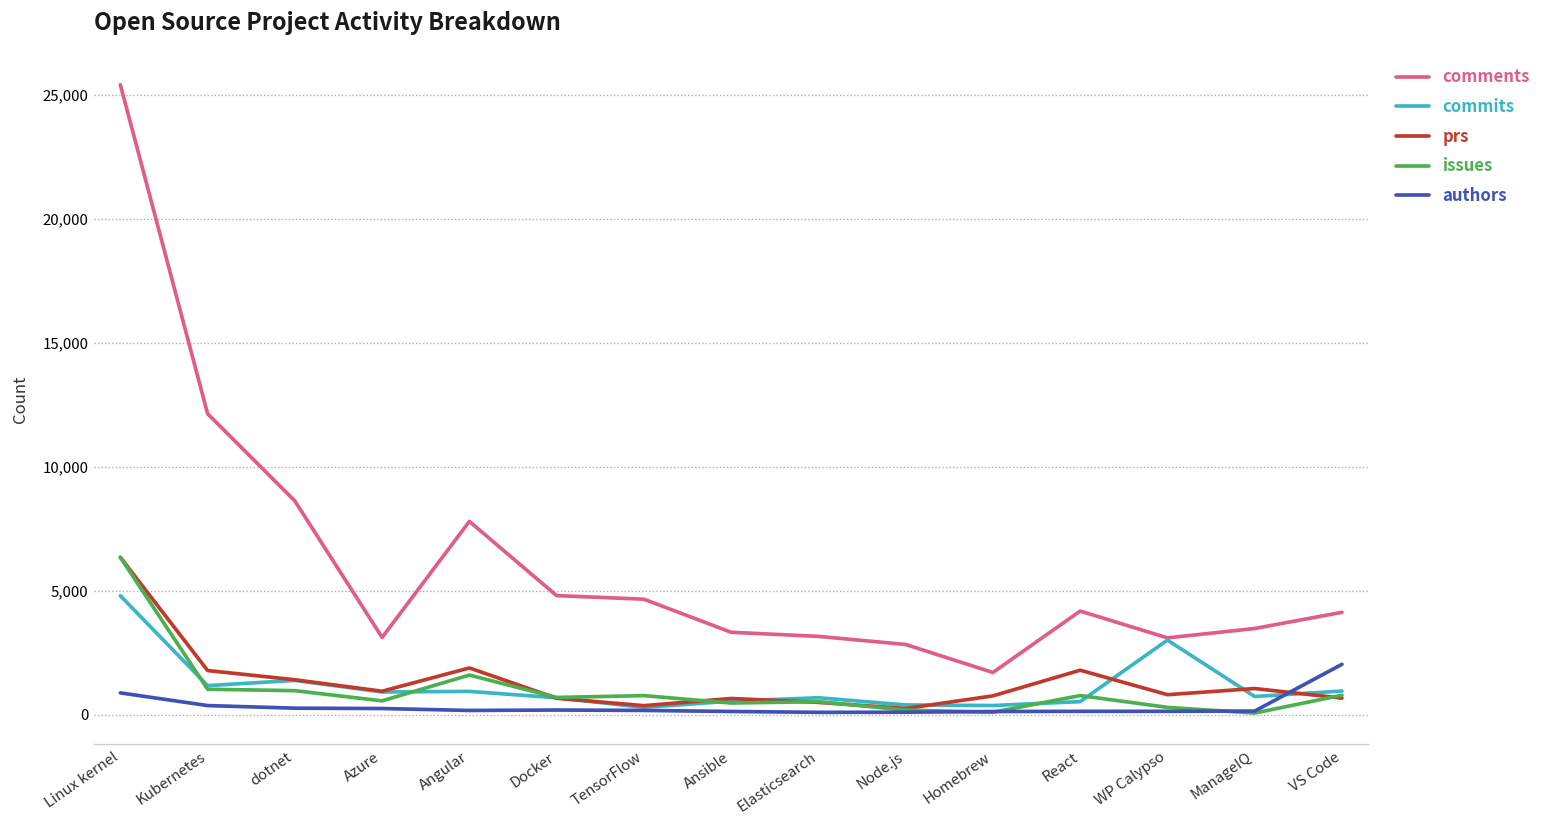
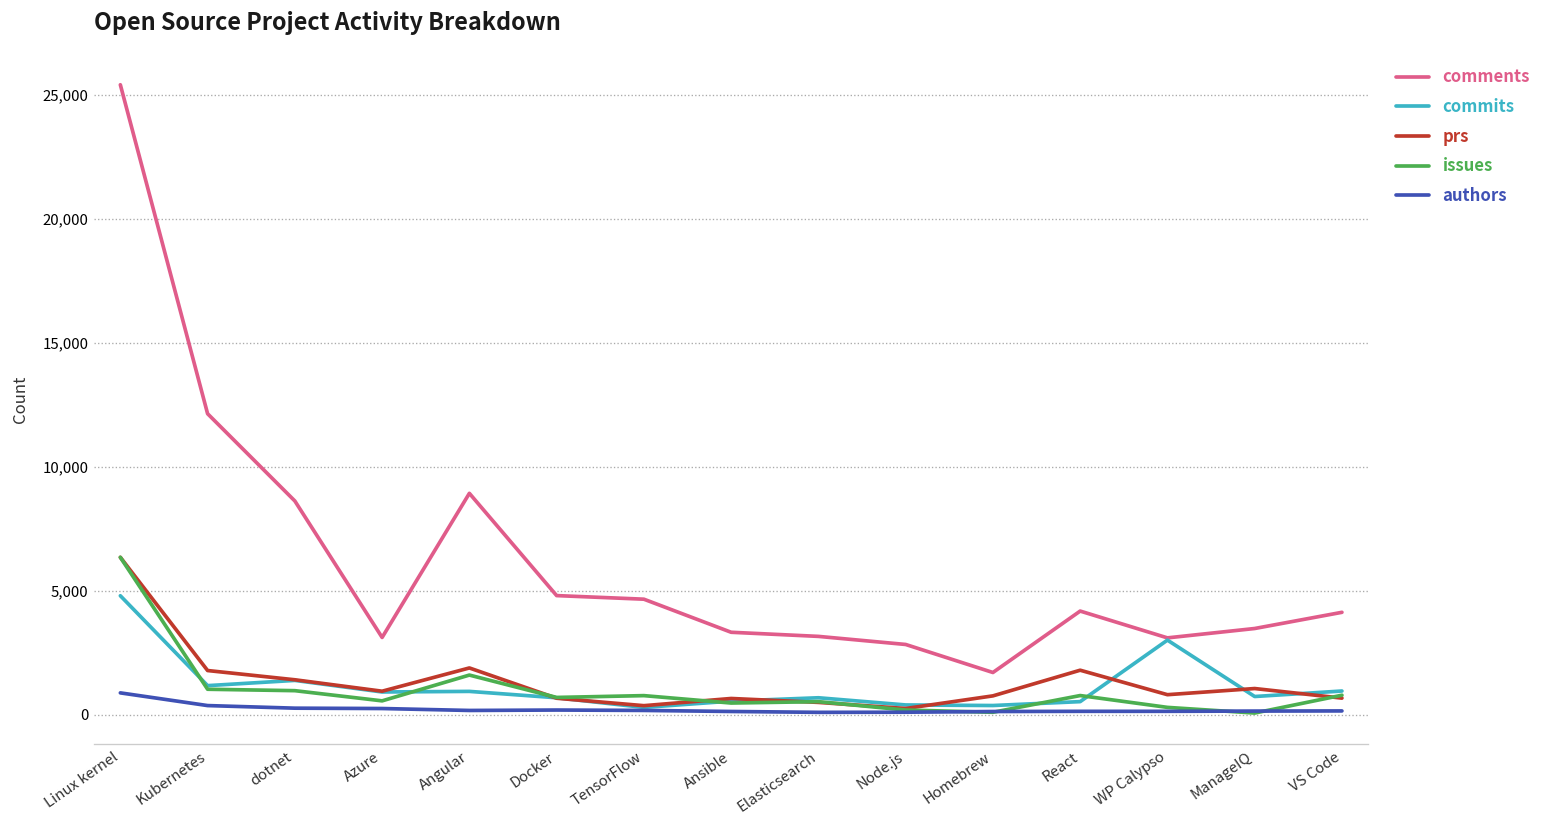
  {
    "comments": {
      "Linux kernel": "25,400",
      "Kubernetes": "12,100",
      "dotnet": "8,600",
      "Azure": "3,100",
-     "Angular": "7,800",
+     "Angular": "8,900",
      "Docker": "4,800",
      "TensorFlow": "4,700",
      "Ansible": "3,300",
      "Elasticsearch": "3,200",
      "Node.js": "2,800",
      "Homebrew": "1,700",
      "React": "4,200",
      "ManageIQ": "3,500",
      "VS Code": "4,100"
    },
    "commits": {
      "Linux kernel": "4,800",
      "Kubernetes": "1,200",
      "Angular": "900",
      "Elasticsearch": "700",
      "Node.js": "400",
      "Homebrew": "400",
      "React": "500",
      "ManageIQ": "700",
      "VS Code": "1,000"
    },
    "prs": {
      "Kubernetes": "1,800",
      "Angular": "1,900",
      "Homebrew": "800",
      "React": "1,800",
      "WP Calypso": "800",
      "ManageIQ": "1,100"
    },
    "issues": {
      "Kubernetes": "1,000",
      "dotnet": "1,000",
      "Azure": "600",
      "Angular": "1,600",
      "TensorFlow": "800",
      "React": "800",
      "WP Calypso": "300"
    },
    "authors": {
      "Linux kernel": "900",
      "Kubernetes": "400",
      "dotnet": "300",
      "Azure": "300",
      "Angular": "200",
      "Docker": "200",
      "Ansible": "100",
      "Elasticsearch": "100",
      "React": "100",
      "WP Calypso": "100",
-     "VS Code": "2,000"
+     "VS Code": "200"
    }
  }
